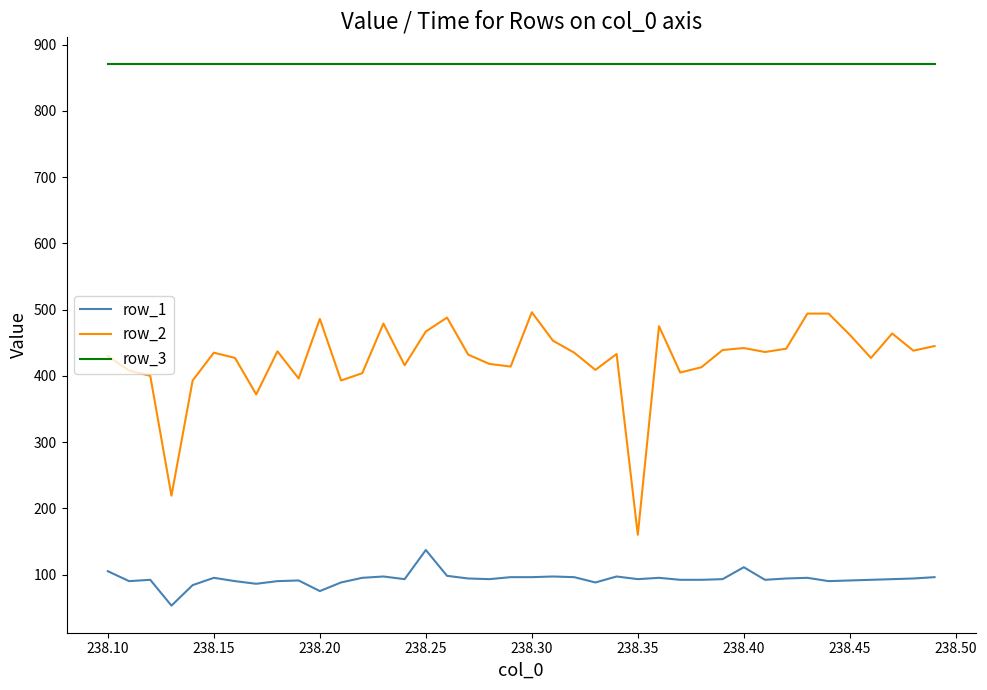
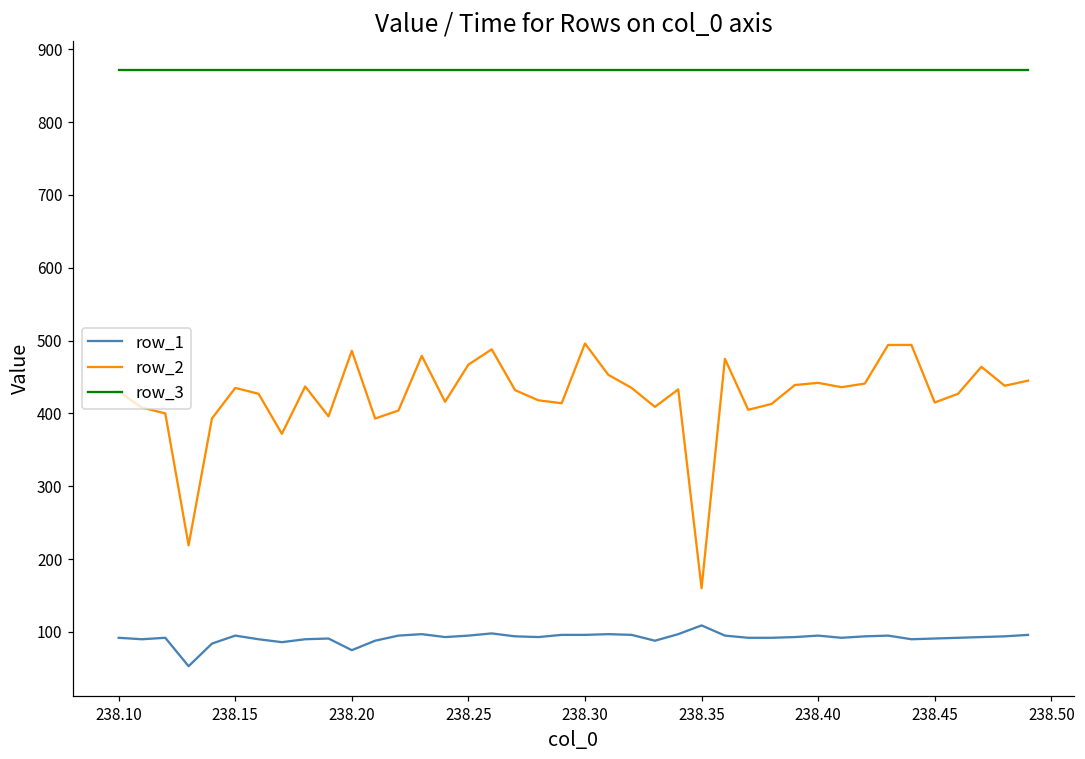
  {
    "row_1": {
-     "238.10": 110,
+     "238.10": 90,
      "238.15": 100,
      "238.20": 80,
-     "238.25": 140,
+     "238.25": 100,
      "238.30": 100,
-     "238.35": 90,
-     "238.40": 110,
+     "238.35": 110,
+     "238.40": 100,
      "238.45": 90
    },
    "row_2": {
      "238.15": 440,
      "238.20": 490,
      "238.25": 470,
      "238.30": 500,
      "238.35": 160,
      "238.40": 440,
-     "238.45": 460
+     "238.45": 420
    },
    "row_3": {
      "238.10": 870,
      "238.15": 870,
      "238.20": 870,
      "238.25": 870,
      "238.30": 870,
      "238.35": 870,
      "238.40": 870,
      "238.45": 870
    }
  }
